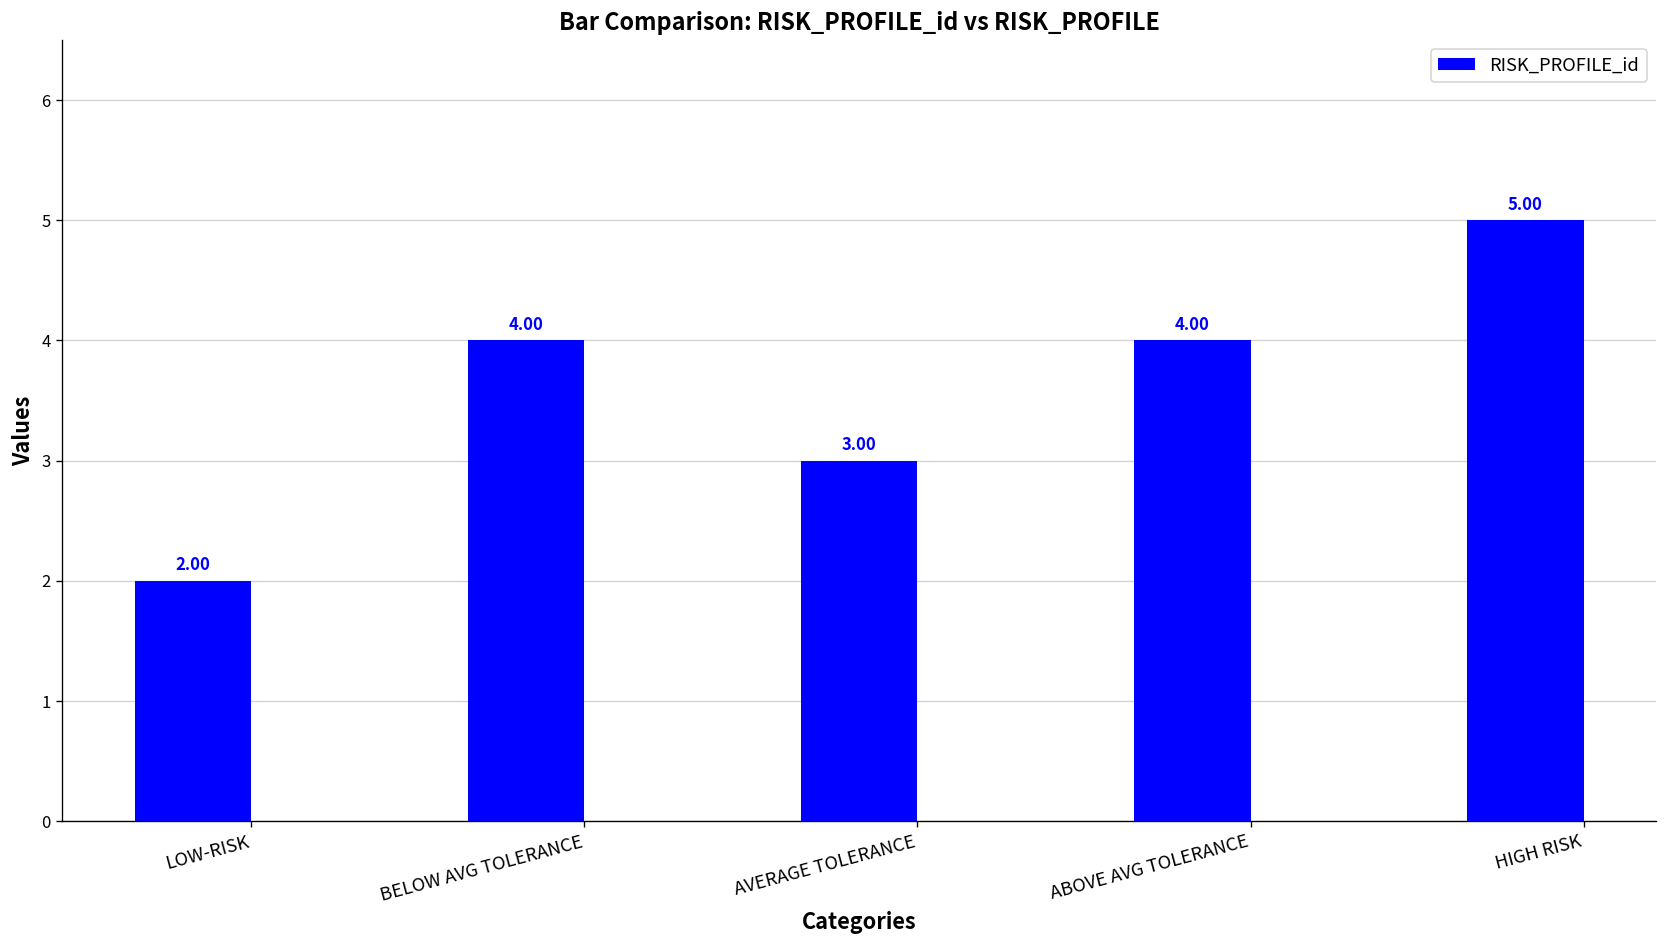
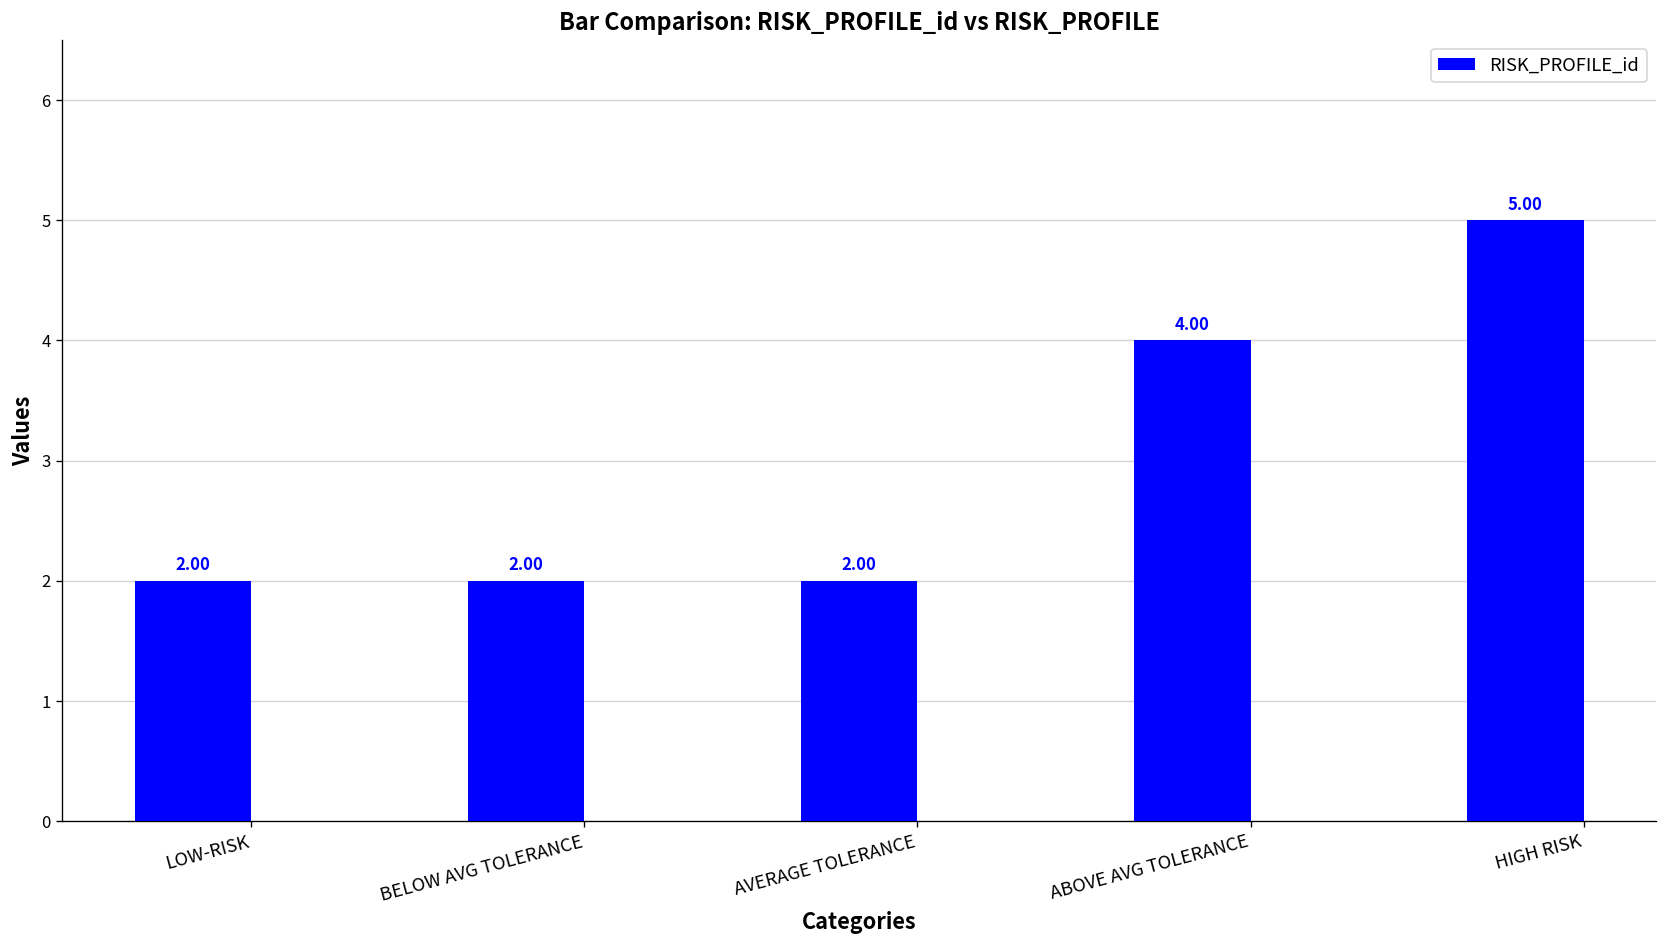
  {
    "LOW-RISK": 2.00,
-   "BELOW AVG TOLERANCE": 4.00,
-   "AVERAGE TOLERANCE": 3.00,
+   "BELOW AVG TOLERANCE": 2.00,
+   "AVERAGE TOLERANCE": 2.00,
    "ABOVE AVG TOLERANCE": 4.00,
    "HIGH RISK": 5.00
  }
